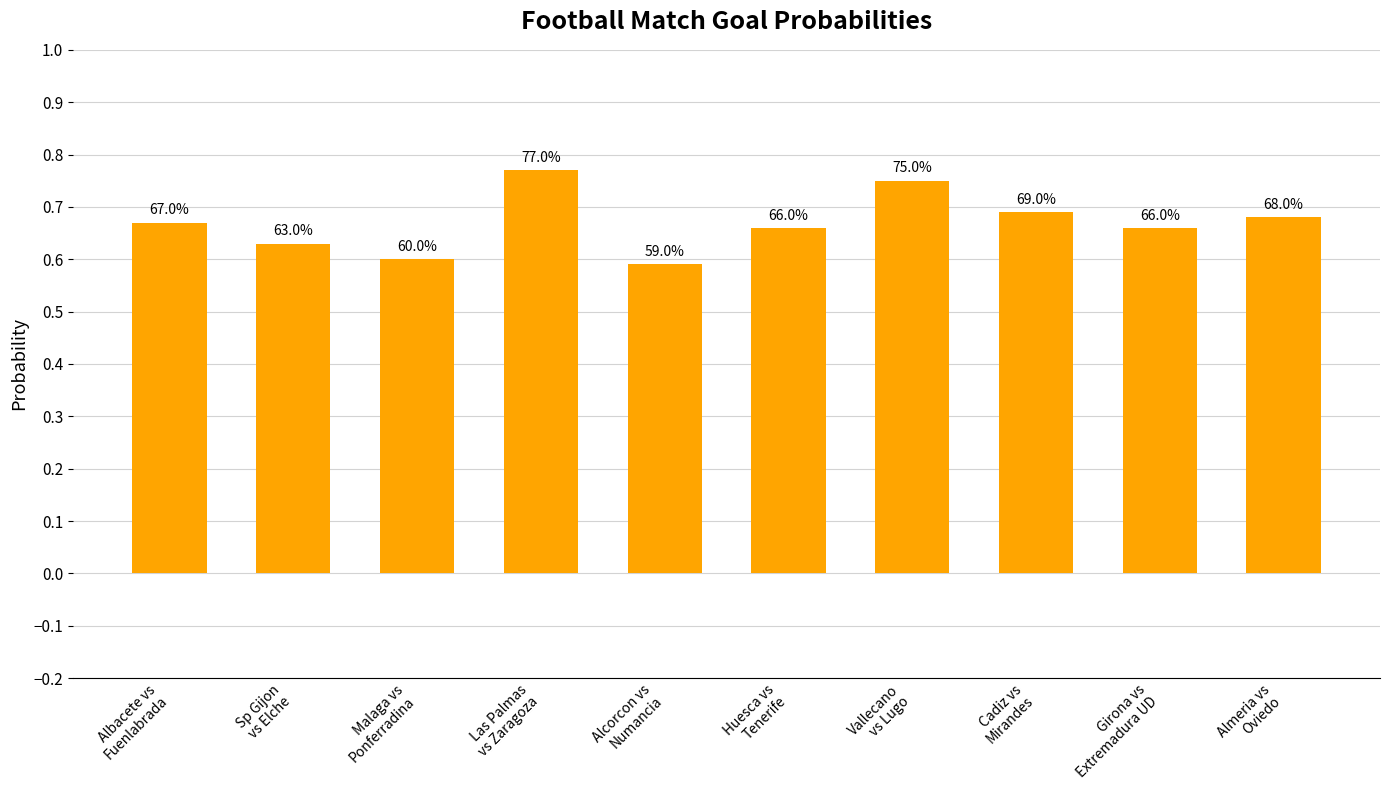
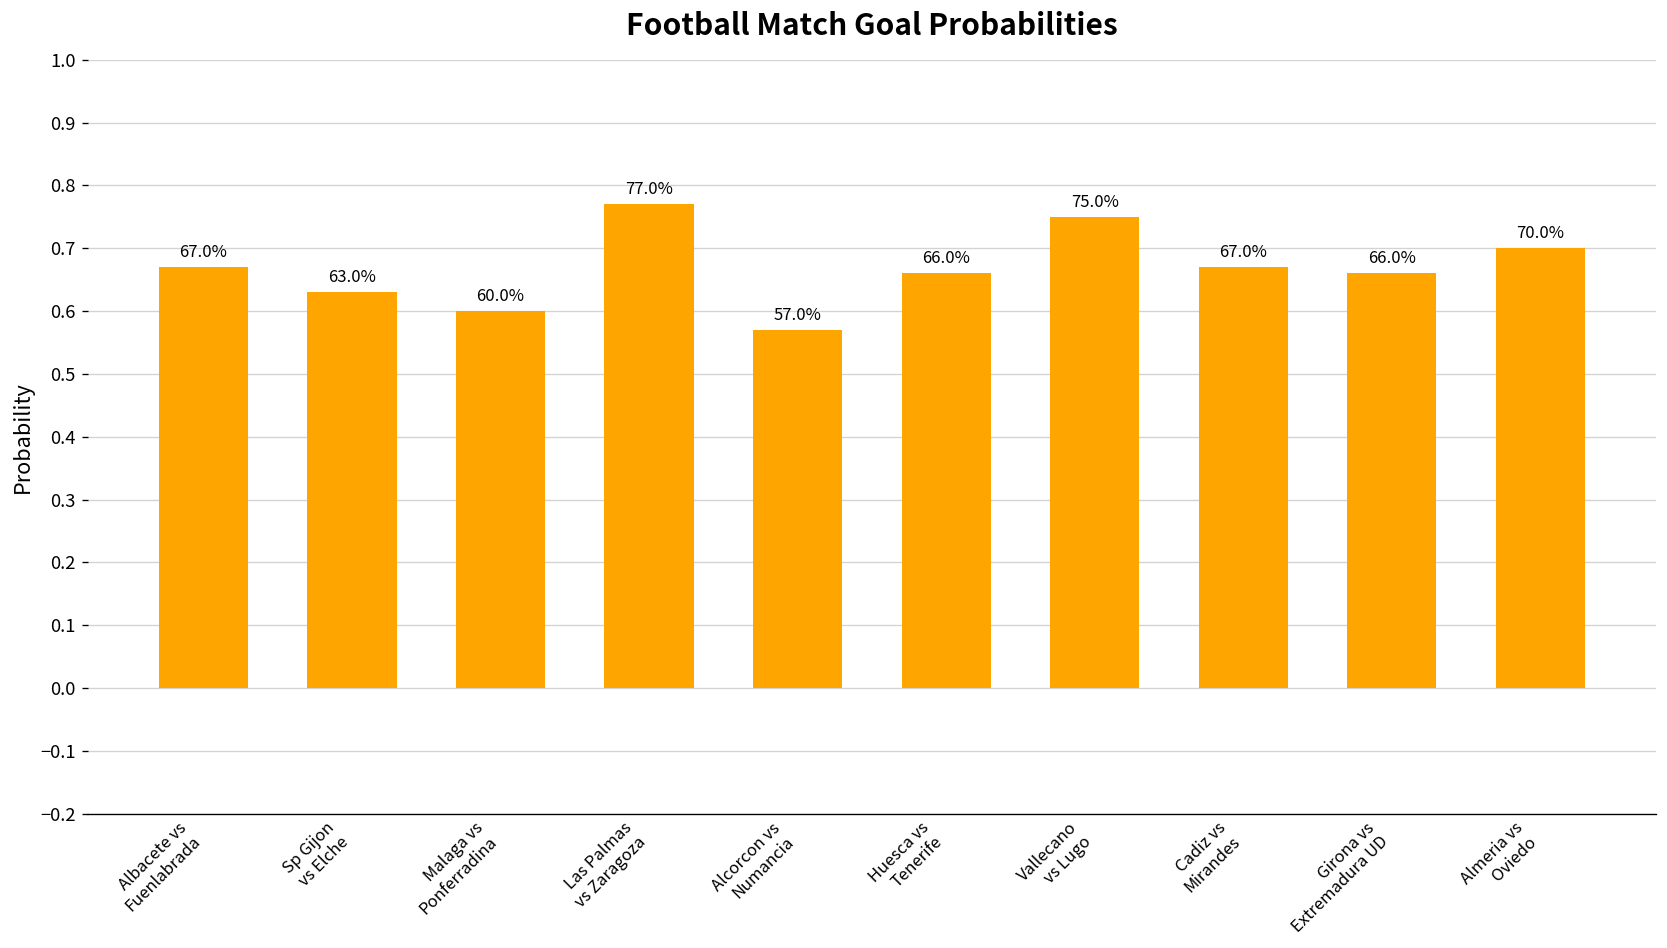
  {
    "Albacete vs Fuenlabrada": "67.0%",
    "Sp Gijon vs Elche": "63.0%",
    "Malaga vs Ponferradina": "60.0%",
    "Las Palmas vs Zaragoza": "77.0%",
-   "Alcorcon vs Numancia": "59.0%",
+   "Alcorcon vs Numancia": "57.0%",
    "Huesca vs Tenerife": "66.0%",
    "Vallecano vs Lugo": "75.0%",
-   "Cadiz vs Mirandes": "69.0%",
+   "Cadiz vs Mirandes": "67.0%",
    "Girona vs Extremadura UD": "66.0%",
-   "Almeria vs Oviedo": "68.0%"
+   "Almeria vs Oviedo": "70.0%"
  }
